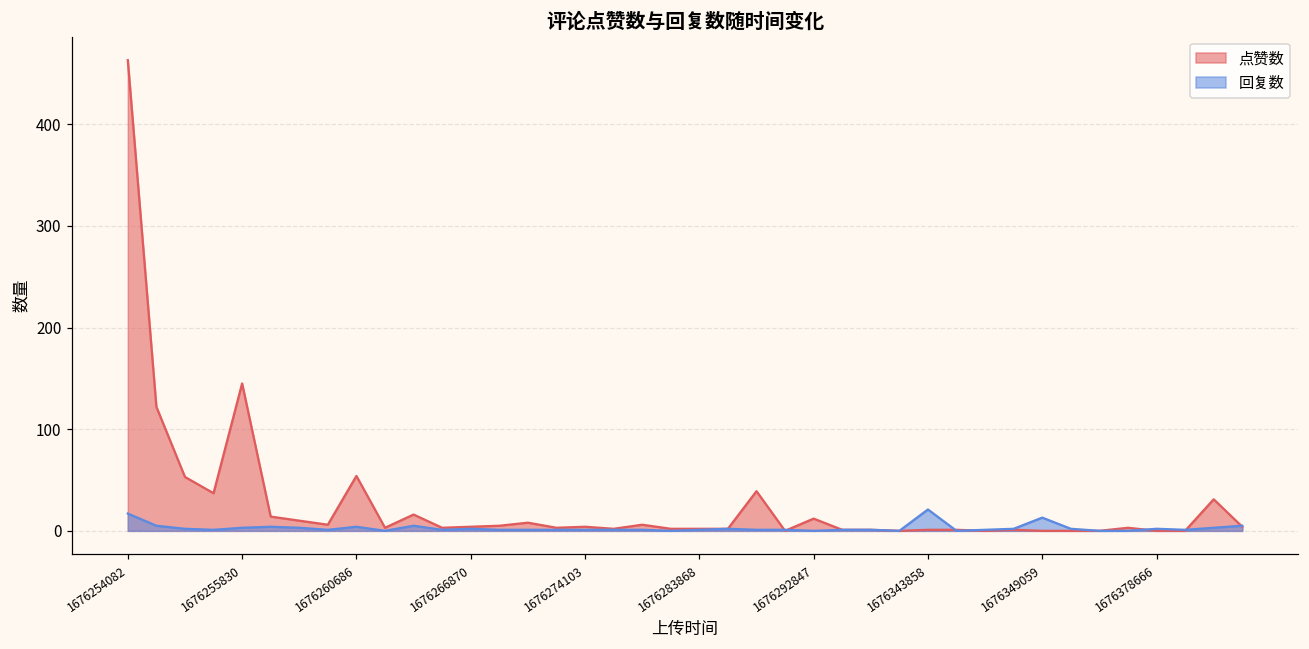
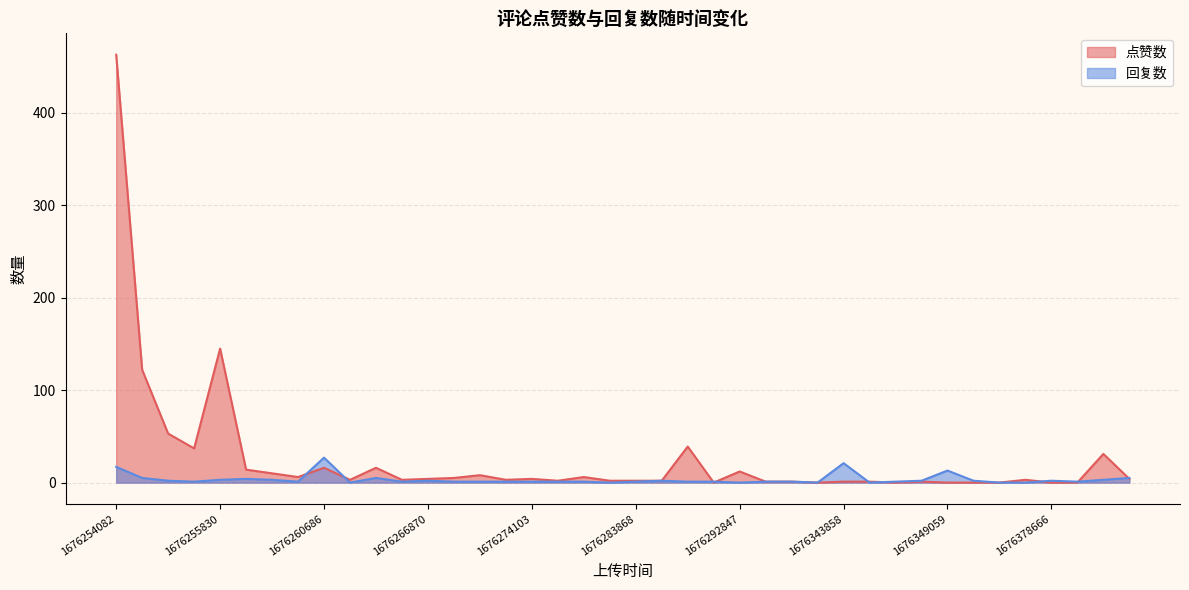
  {
    "点赞数": {
      "1676254082": 460,
      "1676255830": 150,
-     "1676260686": 50,
+     "1676260686": 20,
      "1676274103": 0,
      "1676292847": 10,
      "1676343858": 0,
      "1676349059": 0
    },
    "回复数": {
      "1676254082": 20,
      "1676255830": 0,
-     "1676260686": 0,
+     "1676260686": 30,
      "1676274103": 0,
      "1676292847": 0,
      "1676343858": 20,
      "1676349059": 10
    }
  }
